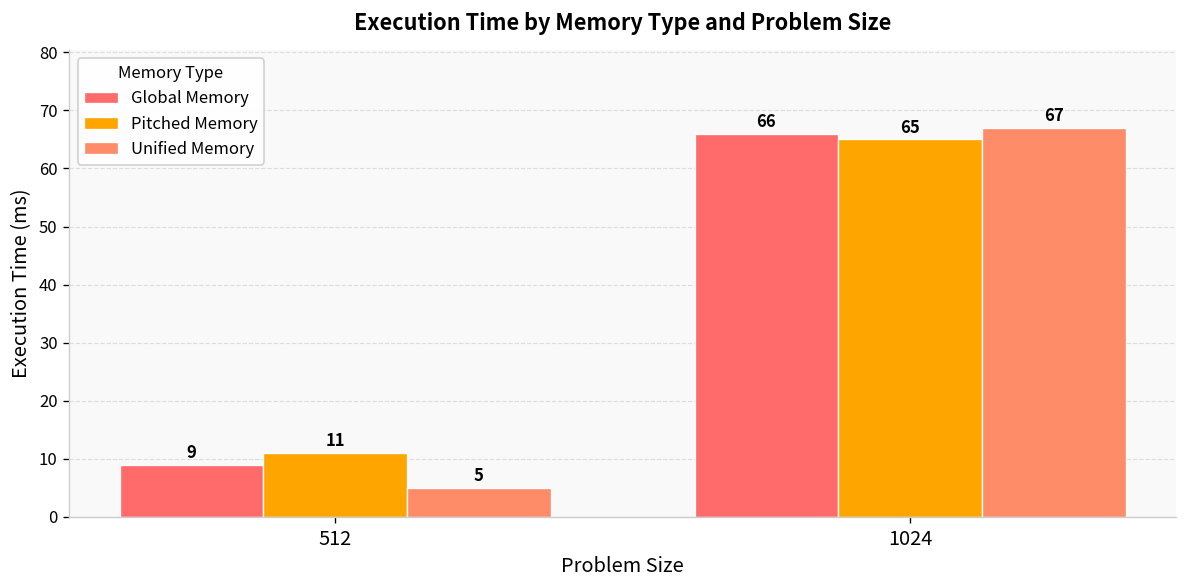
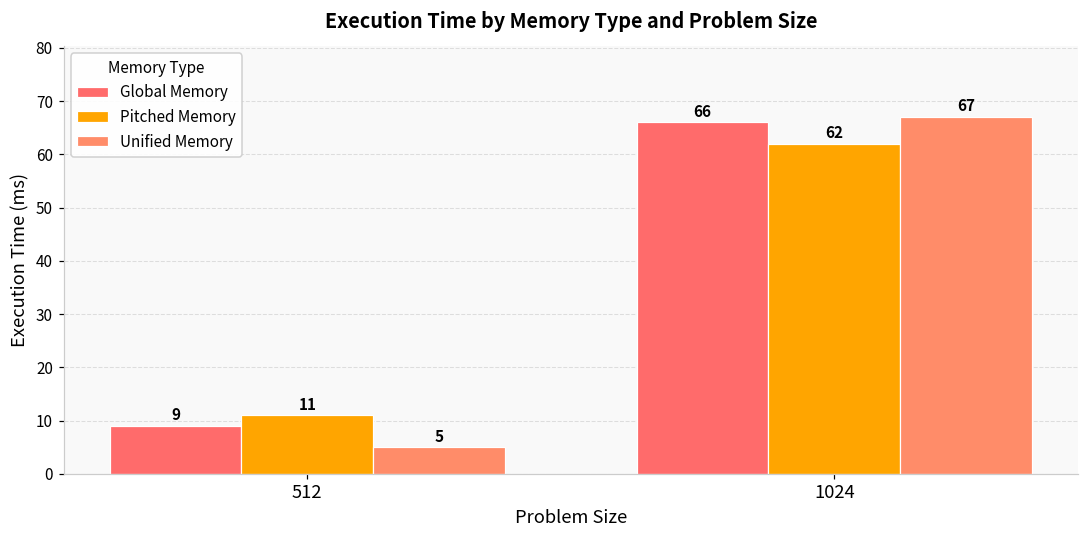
  {
    "Pitched Memory": {
      "512": 11,
-     "1024": 65
+     "1024": 62
    }
  }
